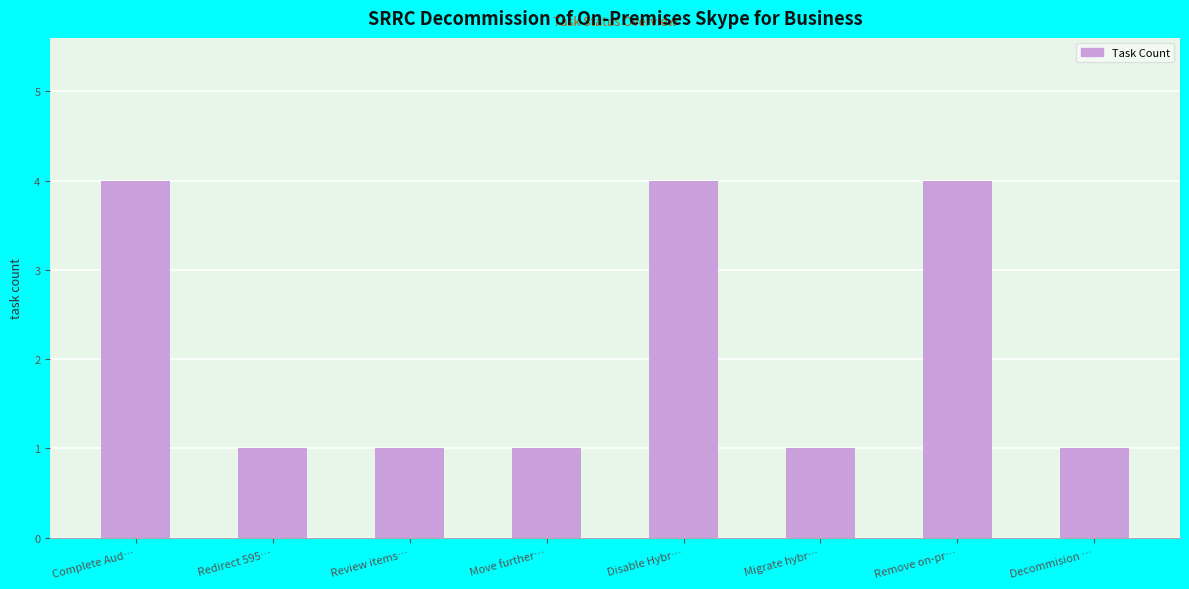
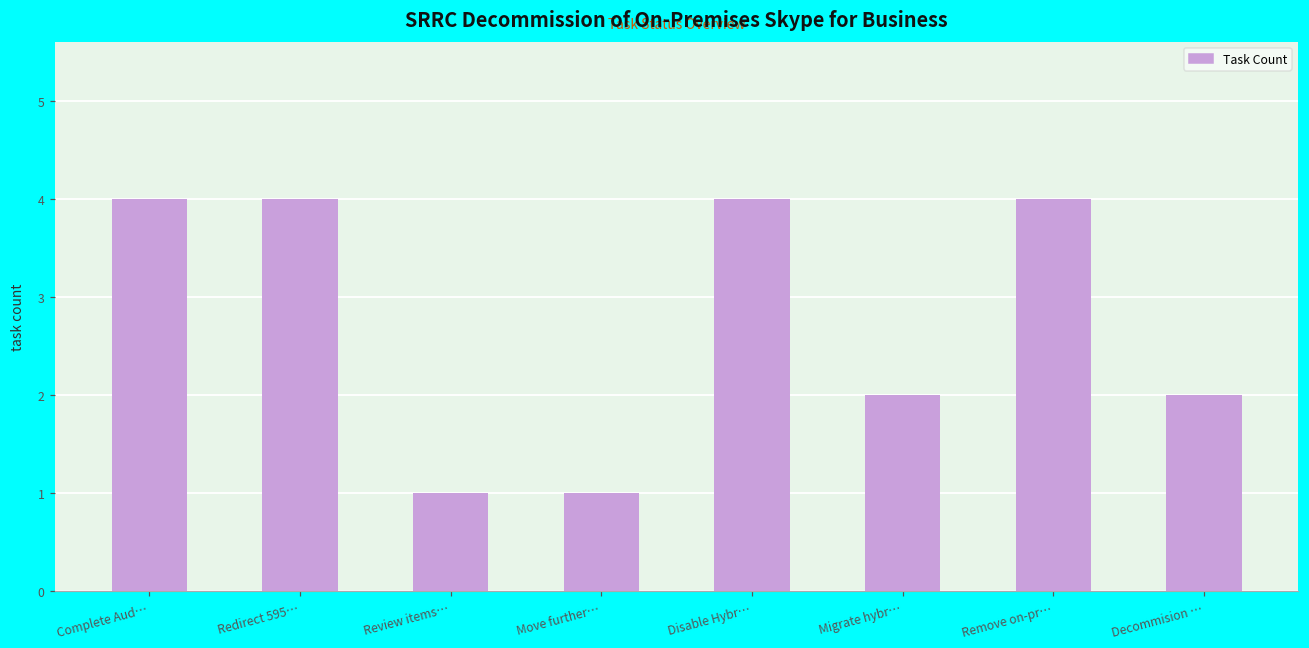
  {
    "Complete Aud…": 4,
-   "Redirect 595…": 1,
+   "Redirect 595…": 4,
    "Review items…": 1,
    "Move further…": 1,
    "Disable Hybr…": 4,
-   "Migrate hybr…": 1,
+   "Migrate hybr…": 2,
    "Remove on-pr…": 4,
-   "Decommision …": 1
+   "Decommision …": 2
  }
